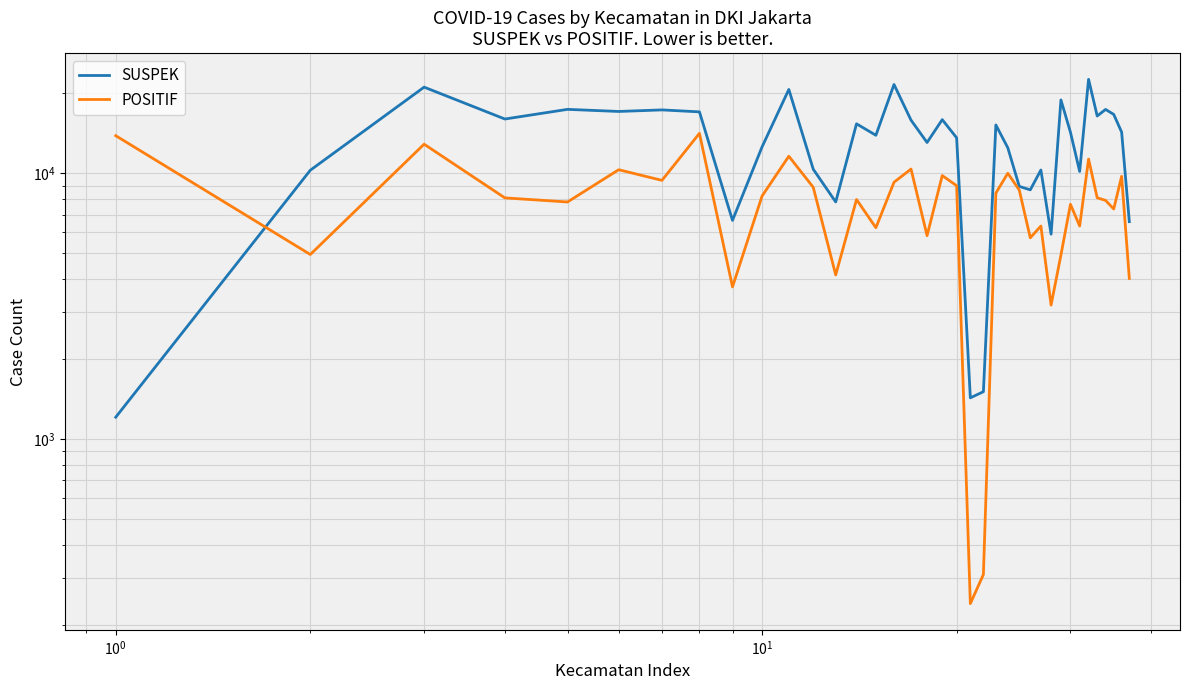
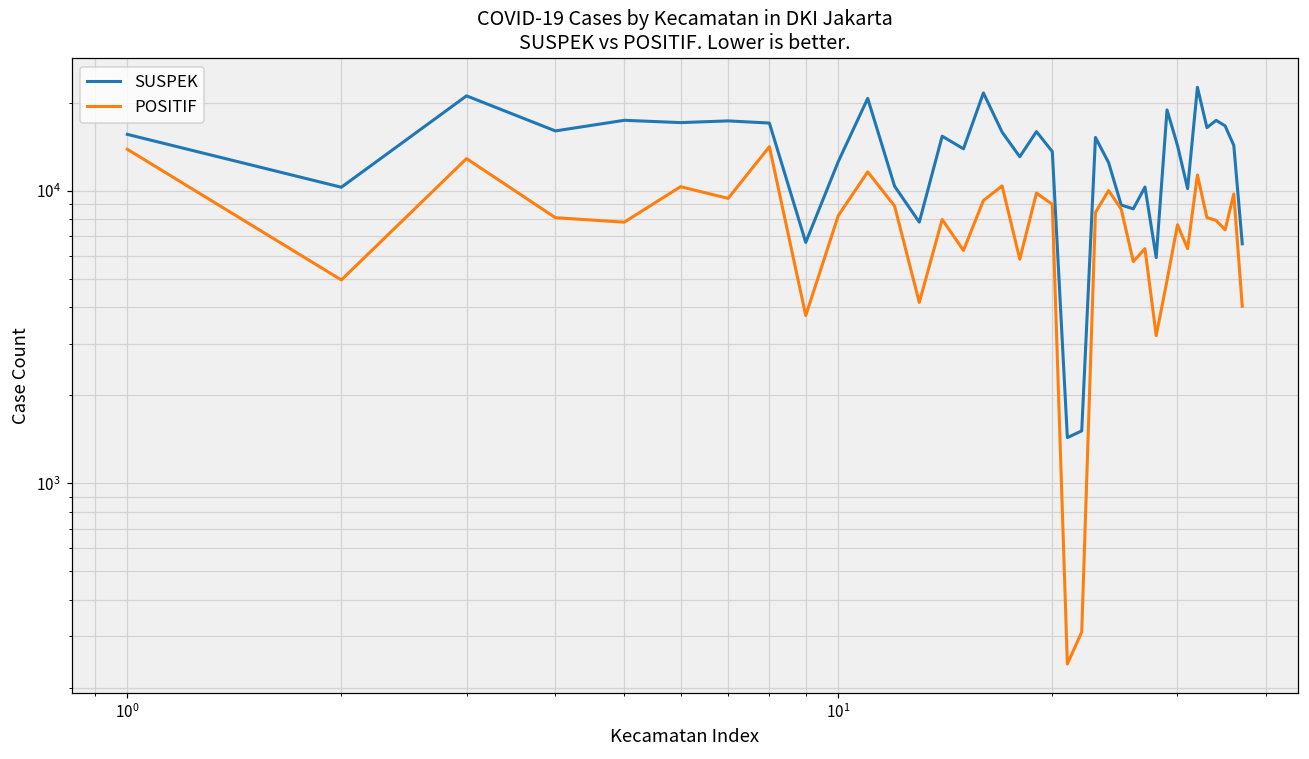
  {
    "SUSPEK": {
-     "10^0": 1200,
+     "10^0": 16000,
      "10^1": 13000
    },
    "POSITIF": {
      "10^0": 14000,
      "10^1": 8200
    }
  }
